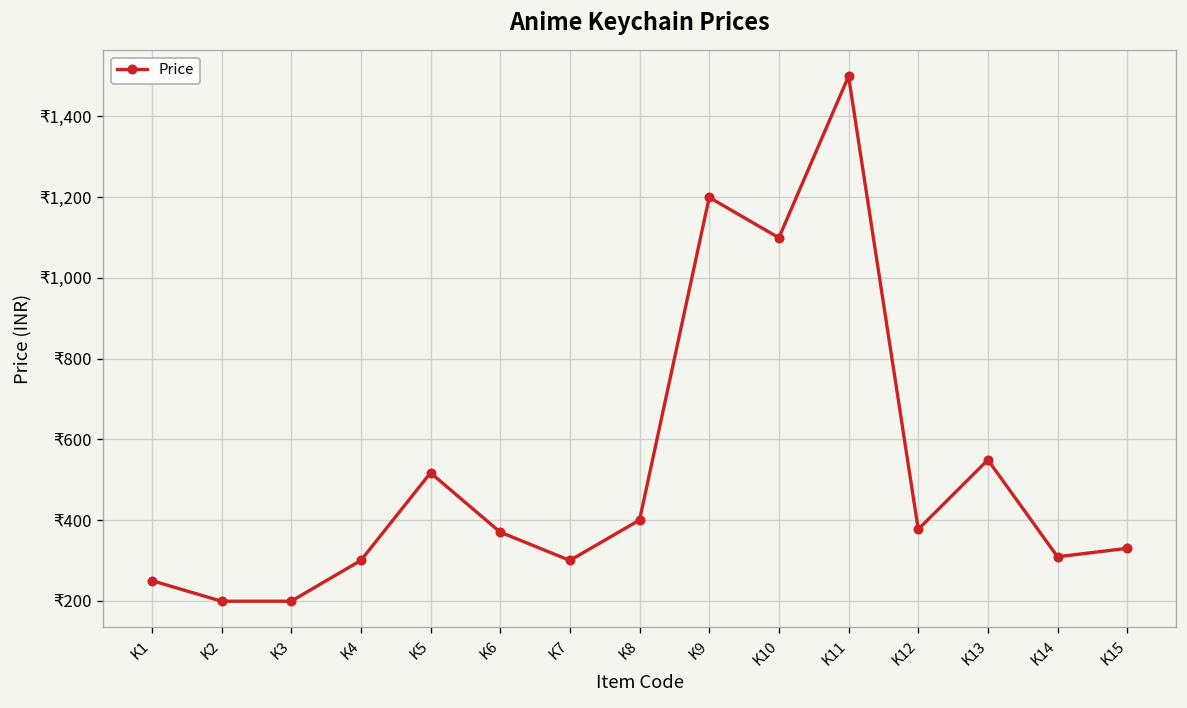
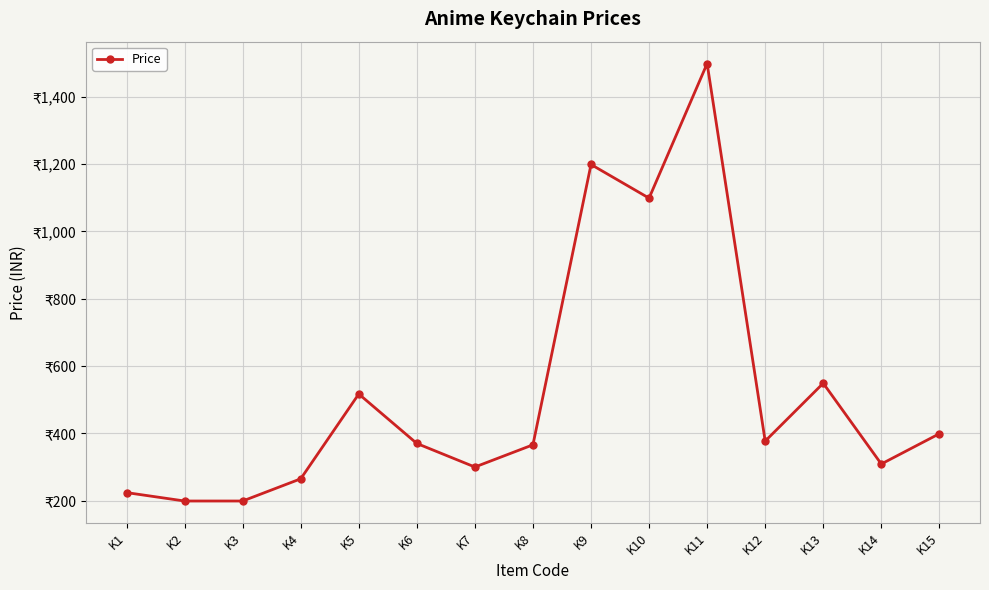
  {
-   "K1": "₹250",
+   "K1": "₹220",
    "K2": "₹200",
    "K3": "₹200",
-   "K4": "₹300",
+   "K4": "₹270",
    "K5": "₹520",
    "K6": "₹370",
    "K7": "₹300",
-   "K8": "₹400",
+   "K8": "₹370",
    "K9": "₹1,200",
    "K10": "₹1,100",
    "K11": "₹1,500",
    "K12": "₹380",
    "K13": "₹550",
    "K14": "₹310",
-   "K15": "₹330"
+   "K15": "₹400"
  }
